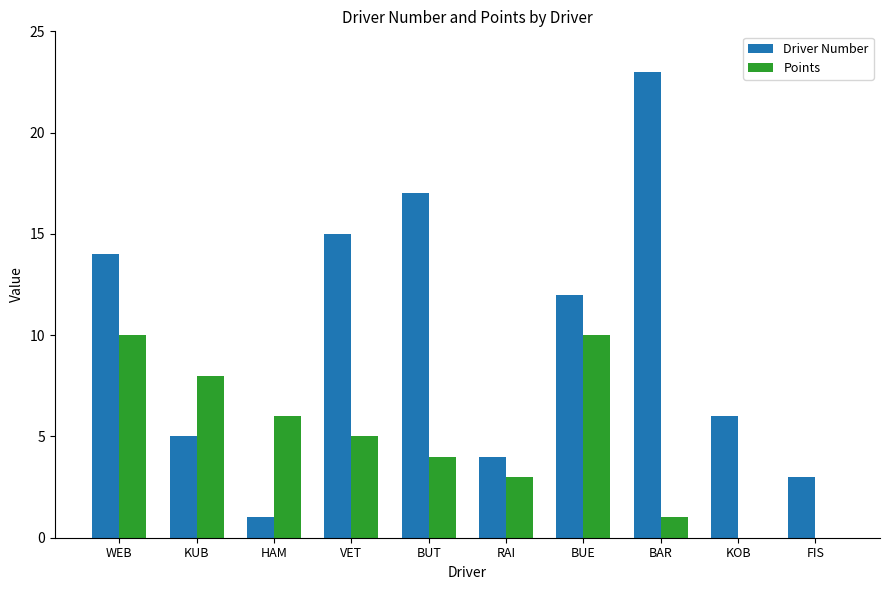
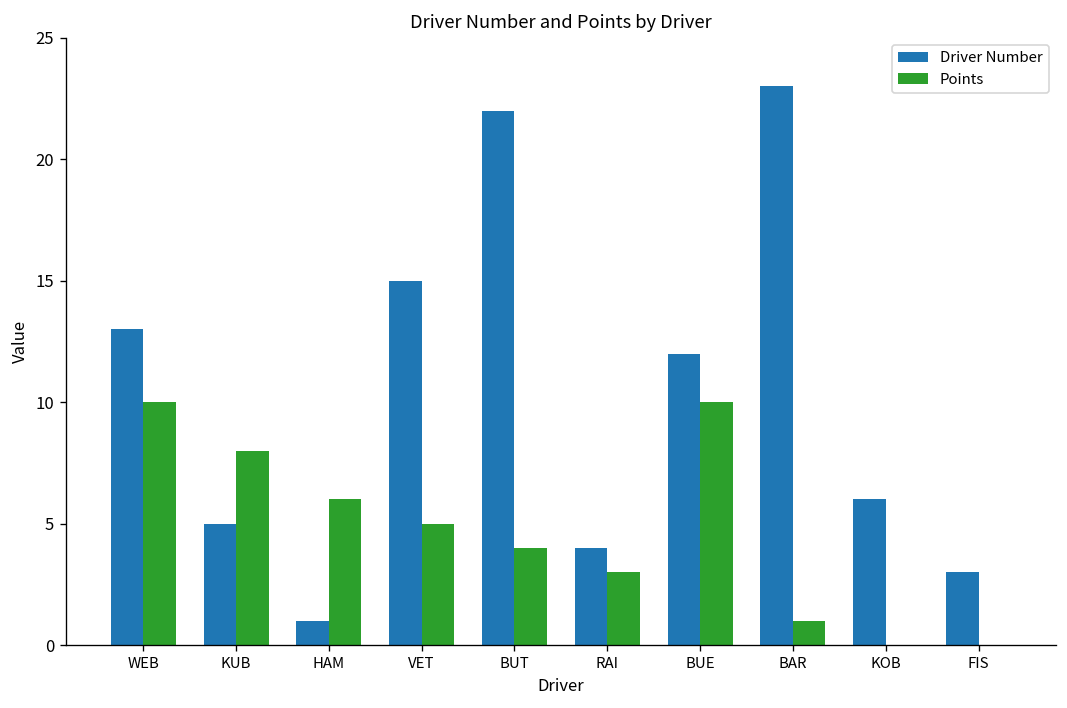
  {
    "Driver Number": {
-     "WEB": 14,
+     "WEB": 13,
      "KUB": 5,
      "HAM": 1,
      "VET": 15,
-     "BUT": 17,
+     "BUT": 22,
      "RAI": 4,
      "BUE": 12,
      "BAR": 23,
      "KOB": 6,
      "FIS": 3
    },
    "Points": {
      "WEB": 10,
      "KUB": 8,
      "HAM": 6,
      "VET": 5,
      "BUT": 4,
      "RAI": 3,
      "BUE": 10,
      "BAR": 1,
      "KOB": 0,
      "FIS": 0
    }
  }
